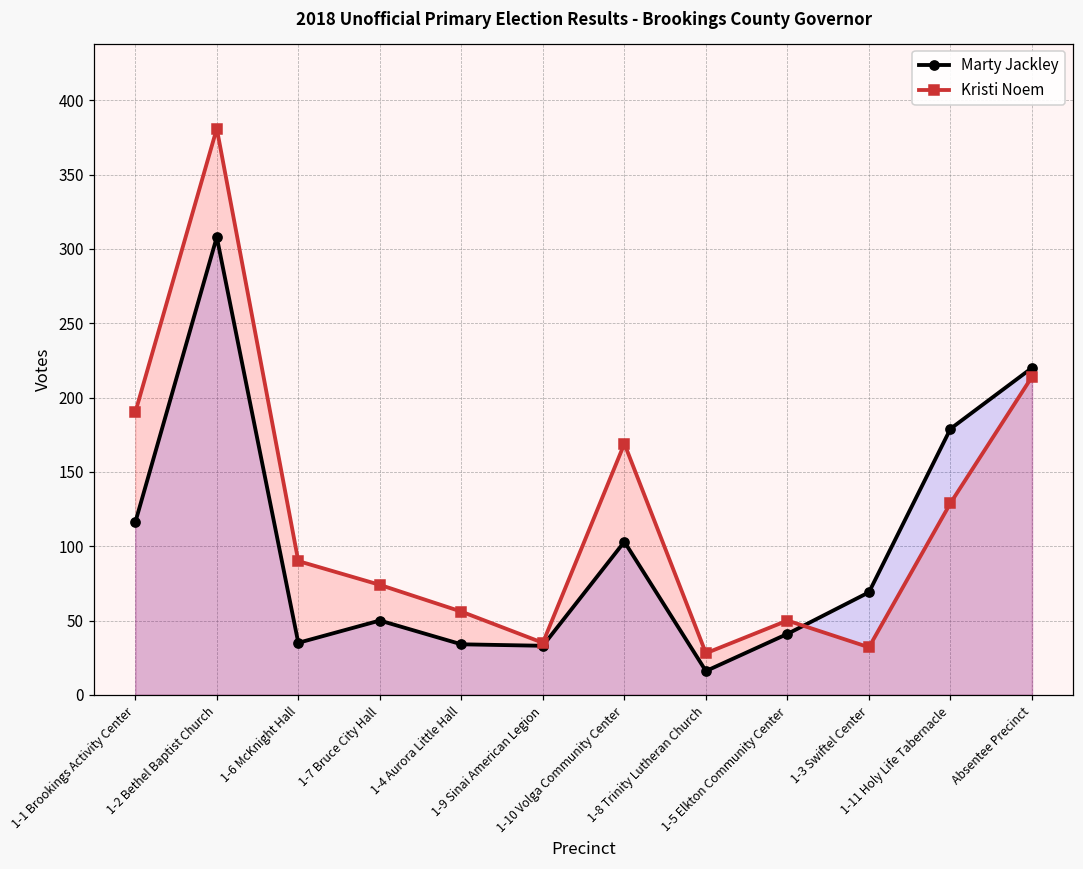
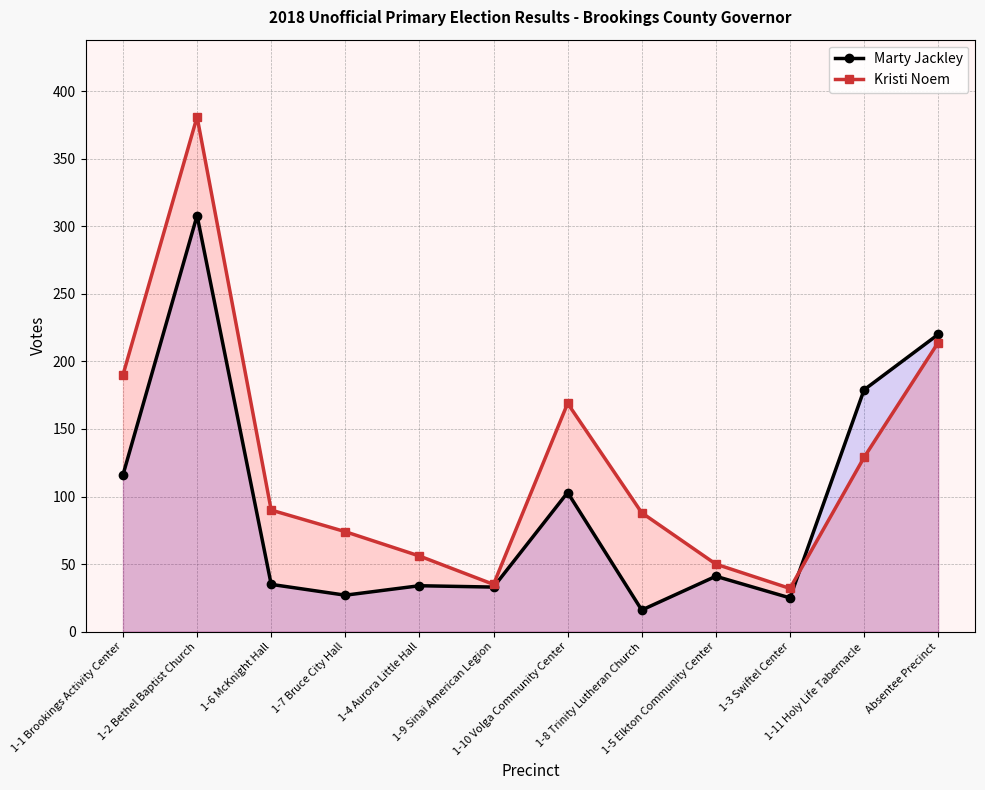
  {
    "Marty Jackley": {
      "1-1 Brookings Activity Center": 116,
      "1-2 Bethel Baptist Church": 308,
      "1-6 McKnight Hall": 35,
-     "1-7 Bruce City Hall": 50,
+     "1-7 Bruce City Hall": 27,
      "1-4 Aurora Little Hall": 34,
      "1-9 Sinai American Legion": 33,
      "1-10 Volga Community Center": 103,
      "1-8 Trinity Lutheran Church": 16,
      "1-5 Elkton Community Center": 41,
-     "1-3 Swiftel Center": 69,
+     "1-3 Swiftel Center": 25,
      "1-11 Holy Life Tabernacle": 179,
      "Absentee Precinct": 220
    },
    "Kristi Noem": {
      "1-1 Brookings Activity Center": 190,
      "1-2 Bethel Baptist Church": 381,
      "1-6 McKnight Hall": 90,
      "1-7 Bruce City Hall": 74,
      "1-4 Aurora Little Hall": 56,
      "1-9 Sinai American Legion": 35,
      "1-10 Volga Community Center": 169,
-     "1-8 Trinity Lutheran Church": 28,
+     "1-8 Trinity Lutheran Church": 88,
      "1-5 Elkton Community Center": 50,
      "1-3 Swiftel Center": 32,
      "1-11 Holy Life Tabernacle": 129,
      "Absentee Precinct": 214
    }
  }
